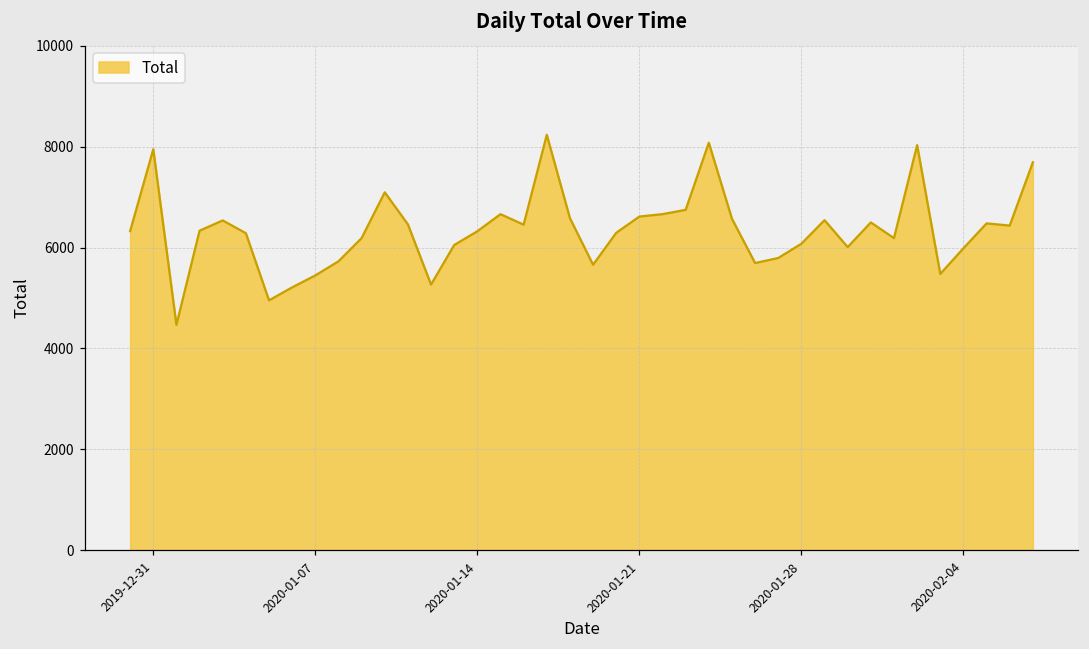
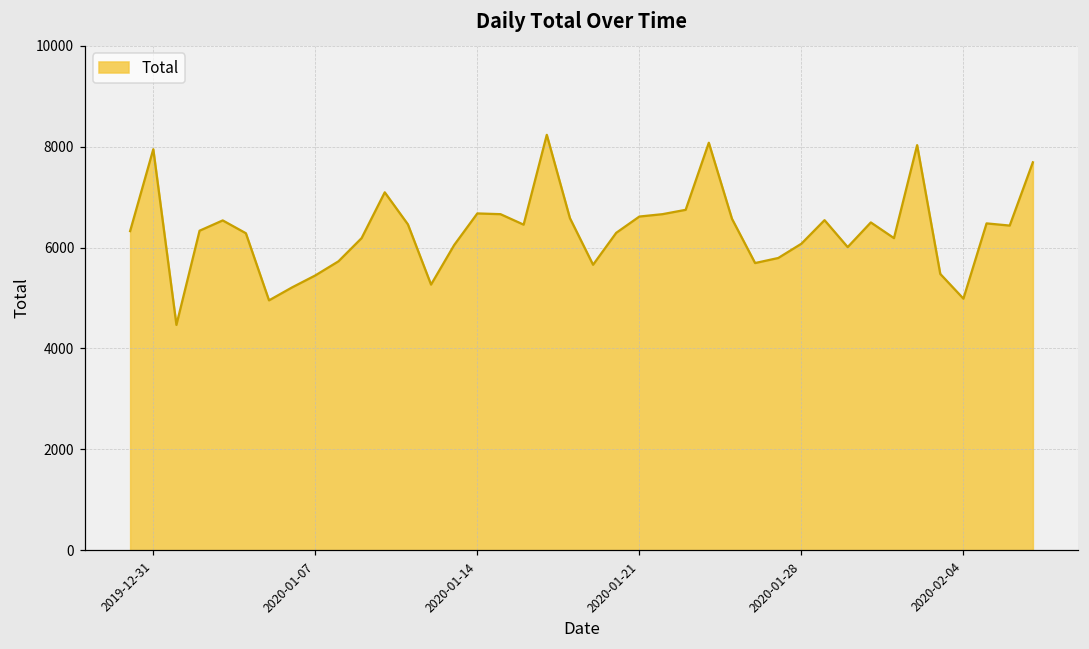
  {
    "2019-12-31": 7900,
    "2020-01-07": 5400,
-   "2020-01-14": 6300,
+   "2020-01-14": 6700,
    "2020-01-21": 6600,
    "2020-01-28": 6100,
-   "2020-02-04": 6000
+   "2020-02-04": 5000
  }
